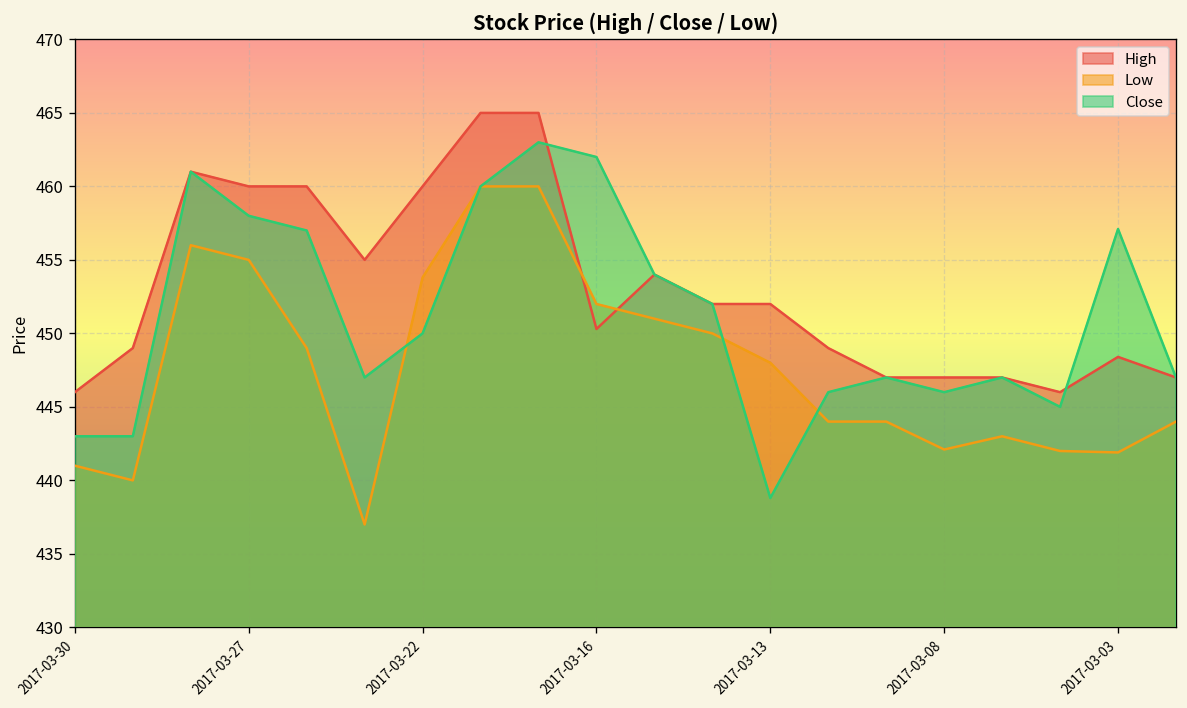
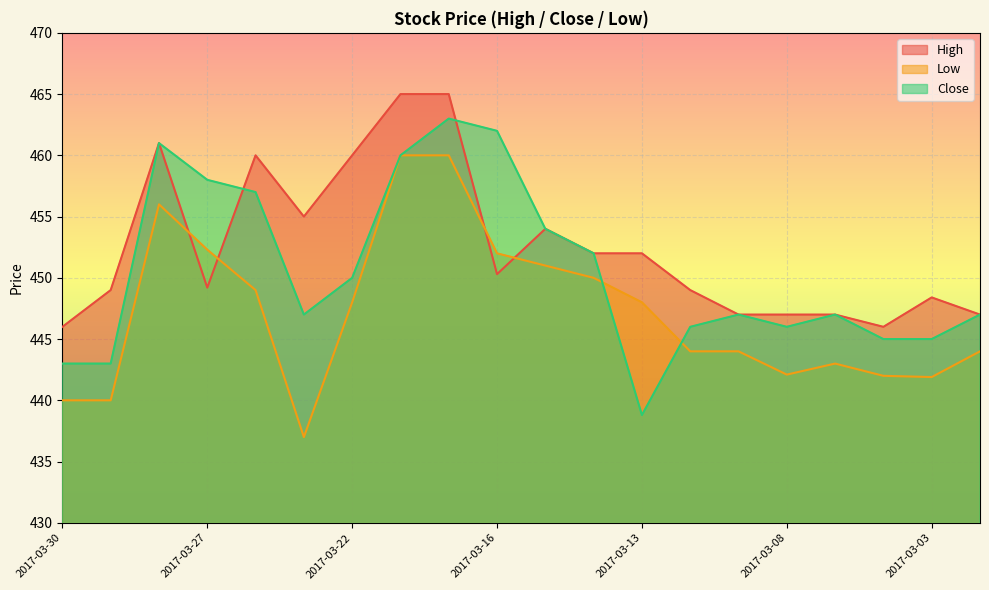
  {
    "High": {
      "2017-03-30": 446.0,
-     "2017-03-27": 460.0,
+     "2017-03-27": 449.2,
      "2017-03-22": 460.0,
      "2017-03-16": 450.3,
      "2017-03-13": 452.0,
      "2017-03-08": 447.0,
      "2017-03-03": 448.4
    },
    "Low": {
-     "2017-03-30": 441,
-     "2017-03-27": 455.0,
-     "2017-03-22": 453.8,
+     "2017-03-30": 440,
+     "2017-03-27": 452.3,
+     "2017-03-22": 448.0,
      "2017-03-16": 452.0,
      "2017-03-13": 448.0,
      "2017-03-08": 442.1,
      "2017-03-03": 441.9
    },
    "Close": {
      "2017-03-30": 443.0,
      "2017-03-27": 458.0,
      "2017-03-22": 450.0,
      "2017-03-16": 462.0,
      "2017-03-13": 438.8,
      "2017-03-08": 446.0,
-     "2017-03-03": 457.1
+     "2017-03-03": 445.0
    }
  }
